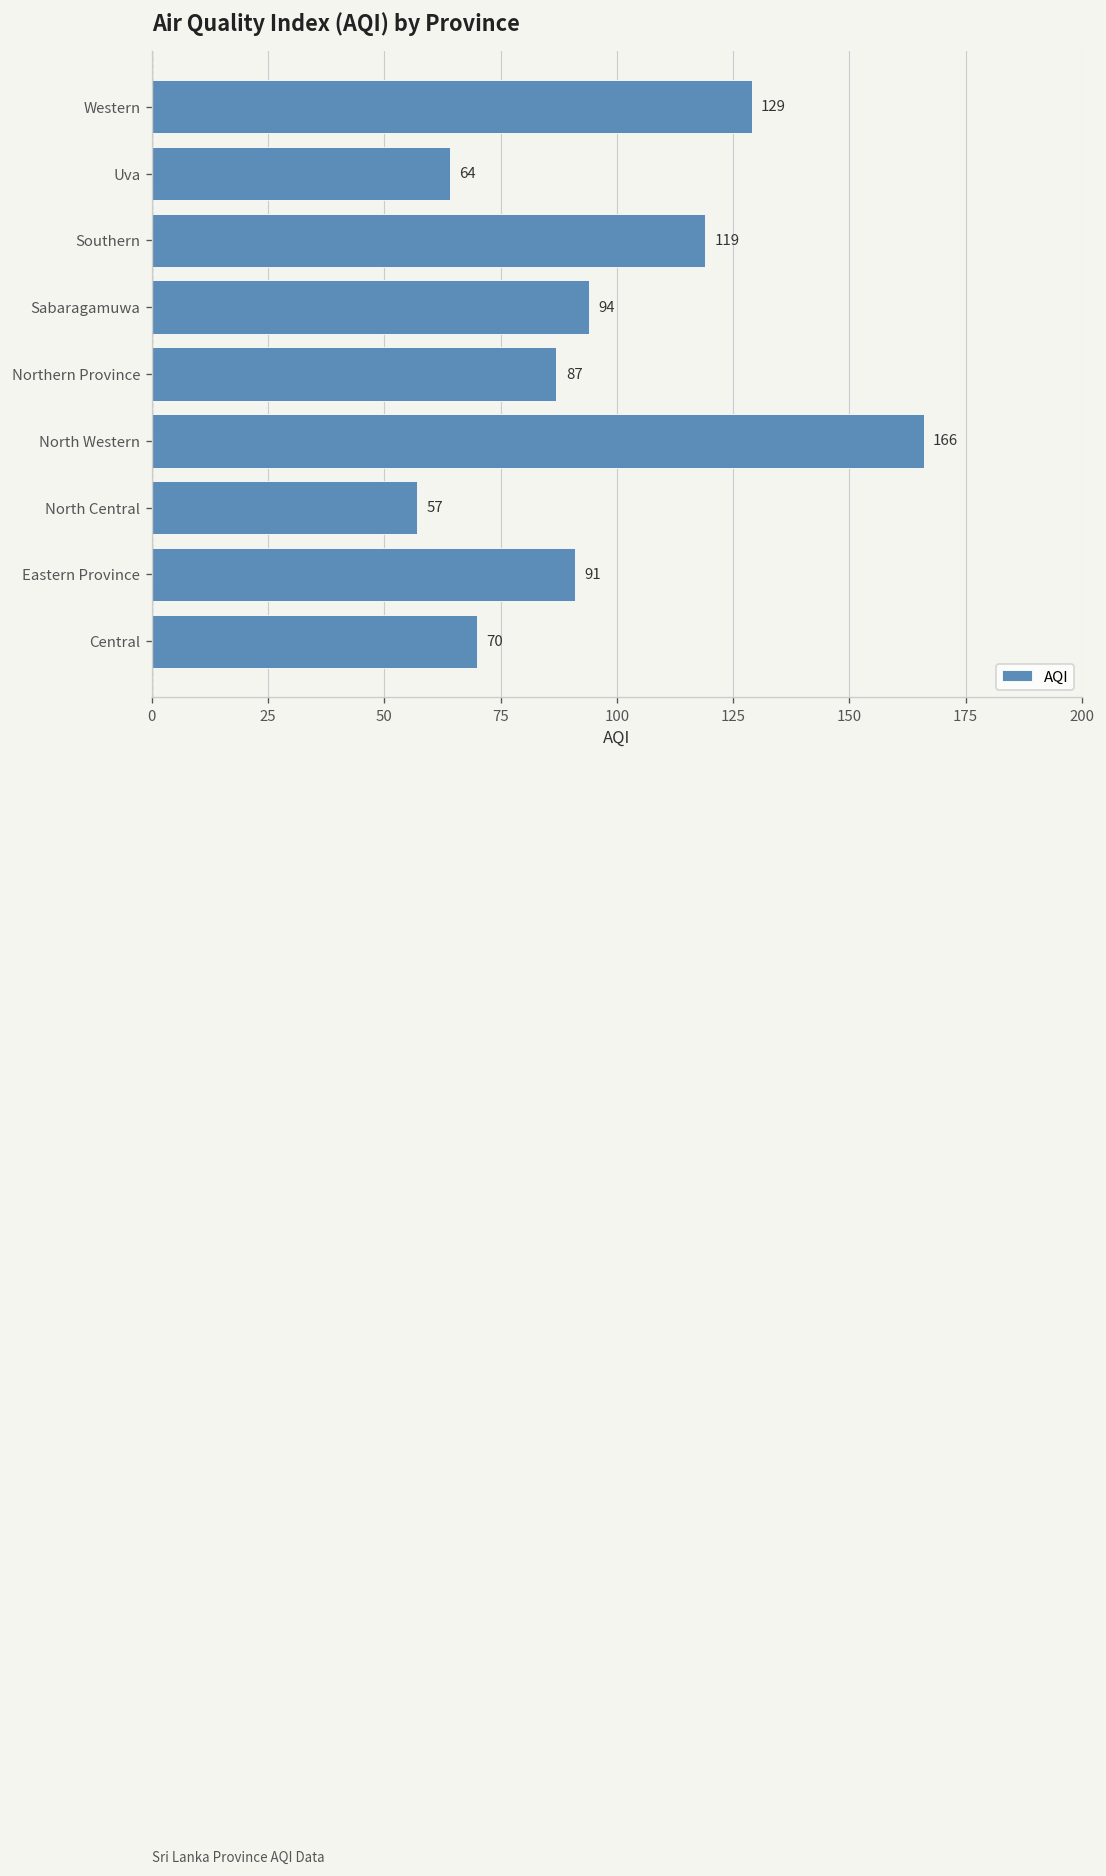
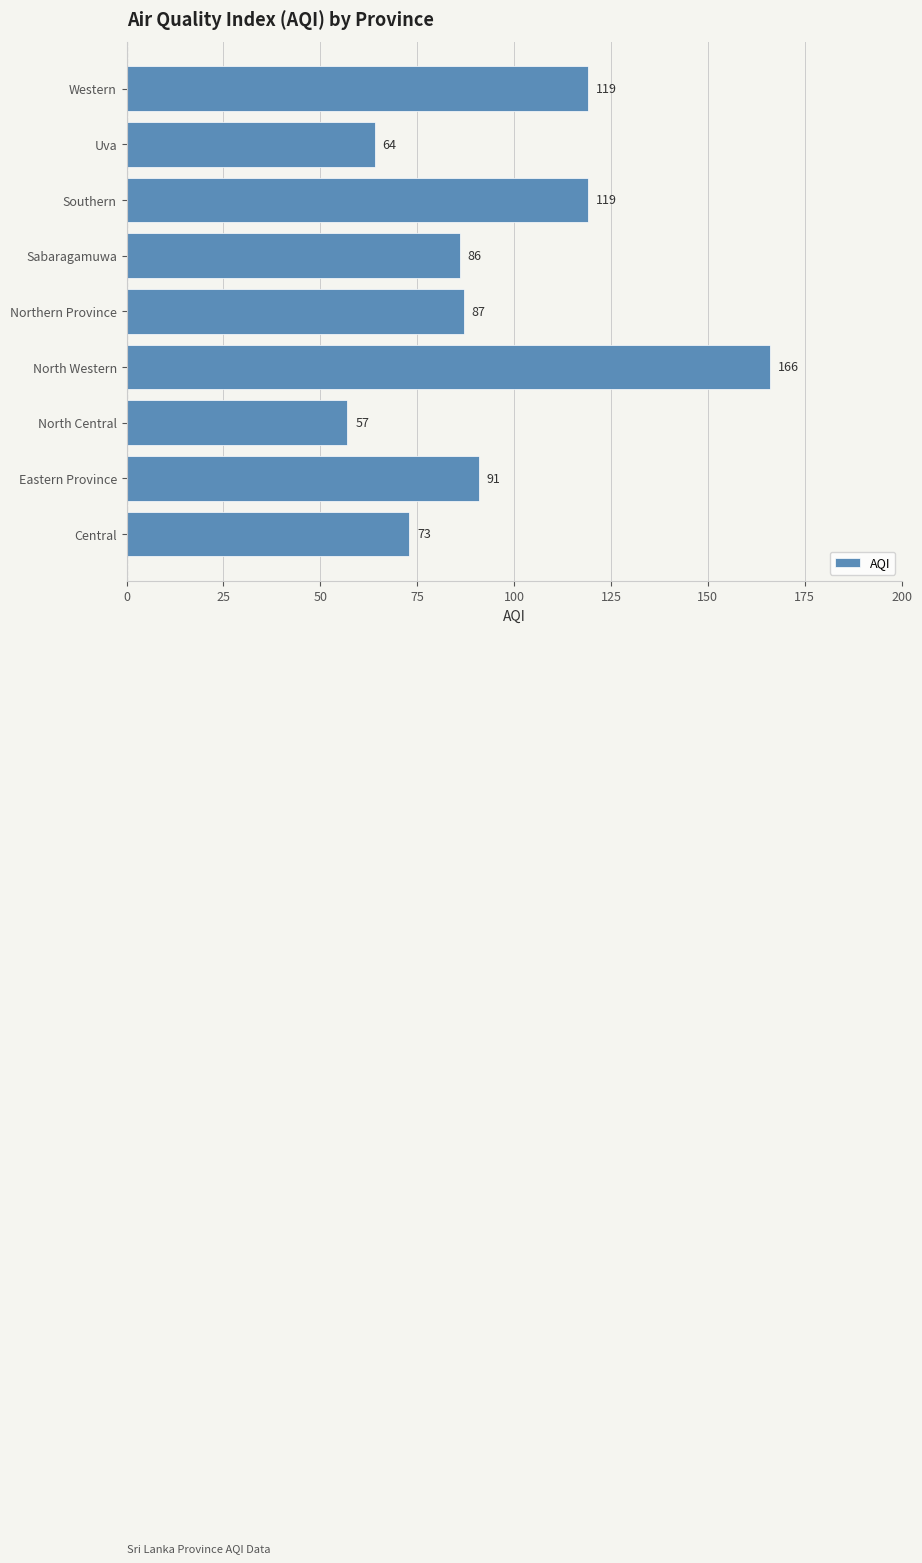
  {
-   "Western": 129,
+   "Western": 119,
    "Uva": 64,
    "Southern": 119,
-   "Sabaragamuwa": 94,
+   "Sabaragamuwa": 86,
    "Northern Province": 87,
    "North Western": 166,
    "North Central": 57,
    "Eastern Province": 91,
-   "Central": 70
+   "Central": 73
  }
